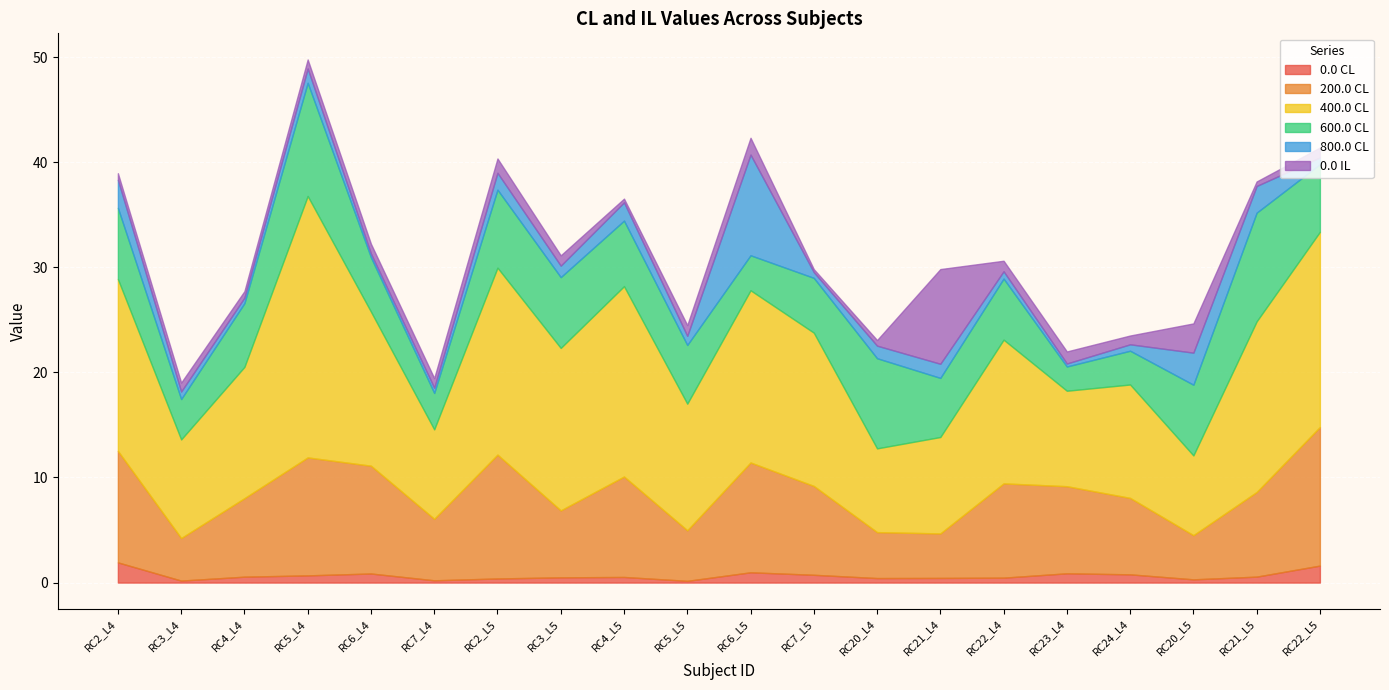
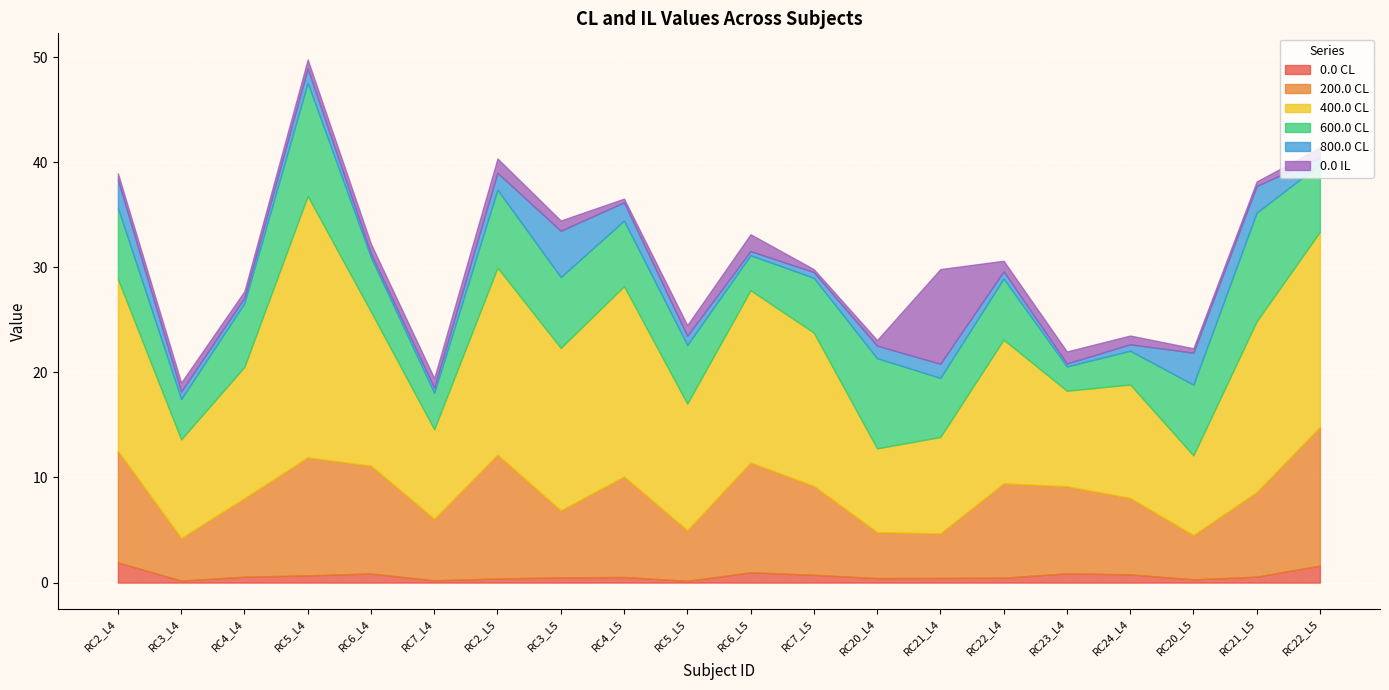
  {
    "400.0 CL": {
      "RC2_L4": 16.4,
      "RC3_L4": 9.4,
      "RC4_L4": 12.5,
      "RC5_L4": 24.9,
      "RC6_L4": 14.7,
      "RC7_L4": 8.5,
      "RC2_L5": 17.8,
      "RC3_L5": 15.5,
      "RC4_L5": 18.1,
      "RC5_L5": 12.0,
      "RC6_L5": 16.4,
      "RC7_L5": 14.6,
      "RC20_L4": 8.0,
      "RC21_L4": 9.2,
      "RC22_L4": 13.7,
      "RC23_L4": 9.1,
      "RC24_L4": 10.8,
      "RC20_L5": 7.6,
      "RC21_L5": 16.2,
      "RC22_L5": 18.6
    },
    "600.0 CL": {
      "RC2_L4": 6.8,
      "RC3_L4": 3.8,
      "RC4_L4": 6.1,
      "RC5_L4": 10.8,
      "RC6_L4": 5.2,
      "RC7_L4": 3.5,
      "RC2_L5": 7.4,
      "RC3_L5": 6.7,
      "RC4_L5": 6.2,
      "RC5_L5": 5.6,
      "RC6_L5": 3.3,
      "RC7_L5": 5.2,
      "RC20_L4": 8.6,
      "RC21_L4": 5.6,
      "RC22_L4": 5.8,
      "RC23_L4": 2.3,
      "RC24_L4": 3.2,
      "RC20_L5": 6.7,
      "RC21_L5": 10.3
    },
    "800.0 CL": {
      "RC2_L4": 2.7,
      "RC3_L4": 0.7,
      "RC4_L4": 0.5,
      "RC5_L4": 1.4,
      "RC6_L4": 0.3,
      "RC7_L4": 0.5,
      "RC2_L5": 1.6,
-     "RC3_L5": 1.1,
+     "RC3_L5": 4.4,
      "RC4_L5": 1.7,
      "RC5_L5": 0.9,
-     "RC6_L5": 9.6,
+     "RC6_L5": 0.4,
      "RC7_L5": 0.5,
      "RC20_L4": 1.2,
      "RC21_L4": 1.3,
      "RC22_L4": 0.7,
      "RC23_L4": 0.3,
      "RC24_L4": 0.6,
      "RC20_L5": 3.1,
      "RC21_L5": 2.5
    },
    "0.0 IL": {
      "RC2_L4": 0.6,
      "RC3_L4": 0.9,
      "RC4_L4": 0.6,
      "RC5_L4": 0.9,
      "RC6_L4": 0.9,
      "RC7_L4": 0.9,
      "RC2_L5": 1.4,
      "RC3_L5": 1.0,
      "RC4_L5": 0.4,
      "RC5_L5": 1.0,
      "RC6_L5": 1.6,
      "RC7_L5": 0.3,
      "RC20_L4": 0.5,
      "RC21_L4": 9.0,
      "RC22_L4": 1.0,
      "RC23_L4": 1.1,
      "RC24_L4": 0.8,
-     "RC20_L5": 2.8,
+     "RC20_L5": 0.4,
      "RC21_L5": 0.4
    }
  }
